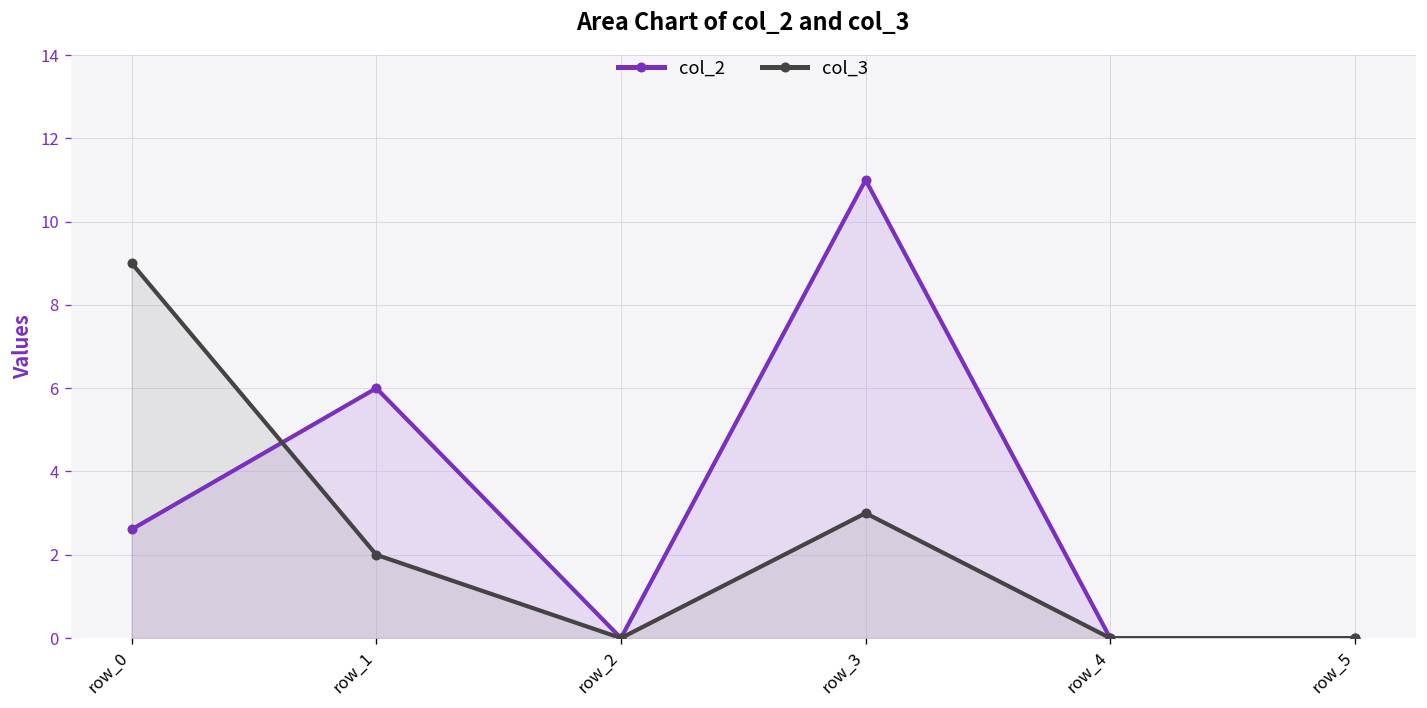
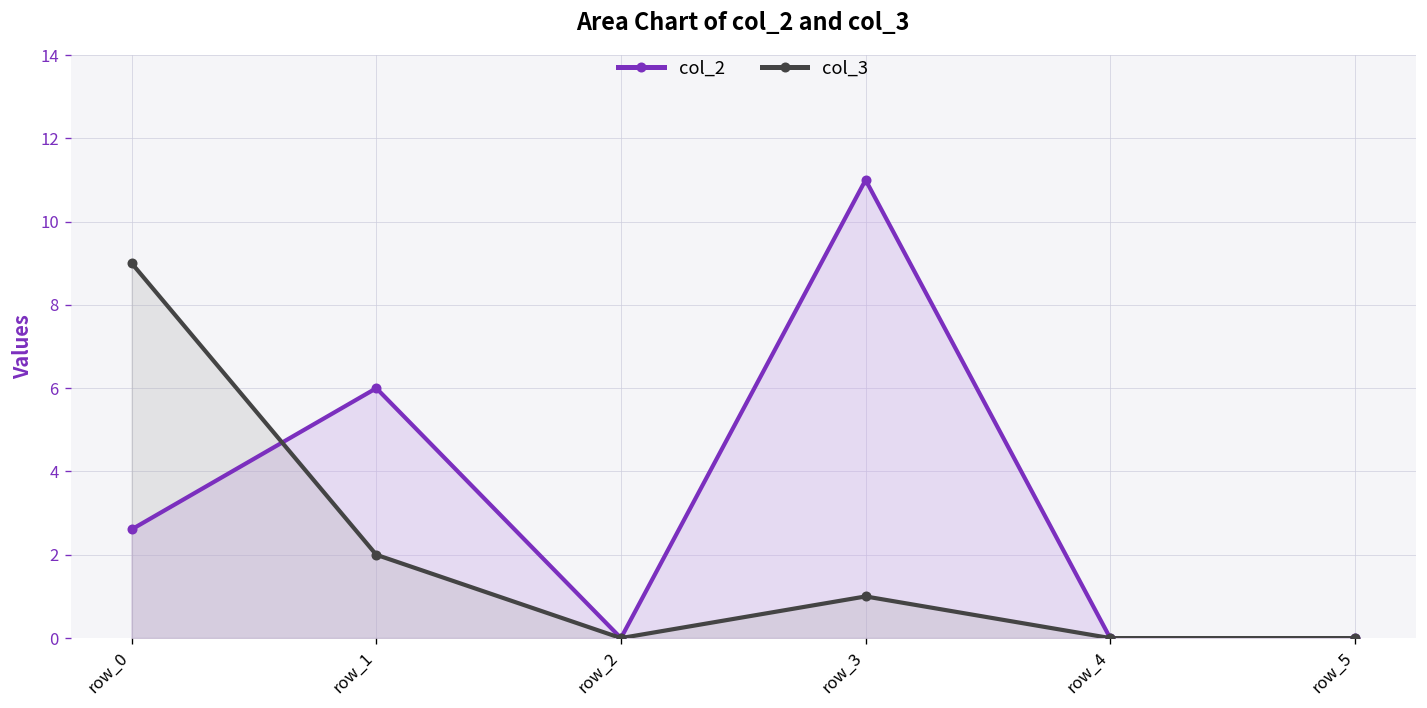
  {
    "col_2": {
      "row_0": 2.6,
      "row_1": 6,
      "row_3": 11
    },
    "col_3": {
      "row_0": 9,
      "row_1": 2,
-     "row_3": 3
+     "row_3": 1
    }
  }
